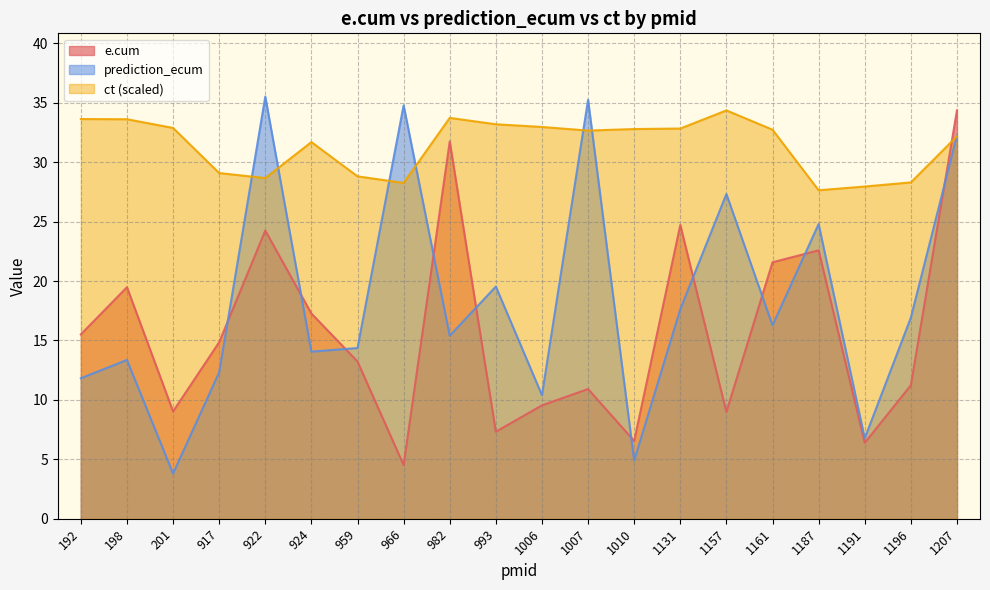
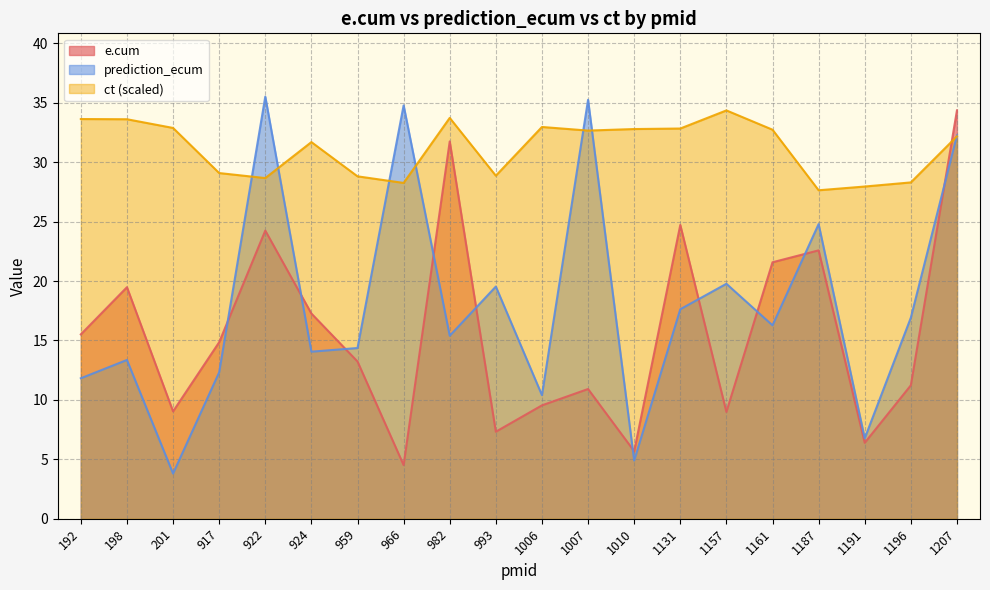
  {
    "e.cum": {
      "192": 15.5,
      "198": 19.5,
      "201": 9.0,
      "917": 14.9,
      "922": 24.2,
      "924": 17.3,
      "959": 13.2,
      "966": 4.5,
      "982": 31.7,
      "993": 7.3,
      "1006": 9.5,
      "1007": 10.9,
-     "1010": 6.5,
+     "1010": 5.7,
      "1131": 24.7,
      "1157": 9.0,
      "1161": 21.6,
      "1187": 22.6,
      "1191": 6.4,
      "1196": 11.2,
      "1207": 34.4
    },
    "prediction_ecum": {
      "192": 11.8,
      "198": 13.4,
      "201": 3.8,
      "917": 12.3,
      "922": 35.5,
      "924": 14.1,
      "959": 14.4,
      "966": 34.8,
      "982": 15.4,
      "993": 19.5,
      "1006": 10.4,
      "1007": 35.3,
      "1010": 4.9,
      "1131": 17.6,
-     "1157": 27.3,
+     "1157": 19.8,
      "1161": 16.3,
      "1187": 24.8,
      "1191": 6.8,
      "1196": 16.9
    },
    "ct (scaled)": {
      "192": 33.6,
      "198": 33.6,
      "201": 32.9,
      "917": 29.1,
      "922": 28.7,
      "924": 31.7,
      "959": 28.8,
      "966": 28.3,
      "982": 33.7,
-     "993": 33.2,
+     "993": 28.9,
      "1006": 33.0,
      "1007": 32.7,
      "1010": 32.8,
      "1131": 32.8,
      "1157": 34.4,
      "1161": 32.7,
      "1187": 27.6,
      "1191": 28.0,
      "1196": 28.3
    }
  }
